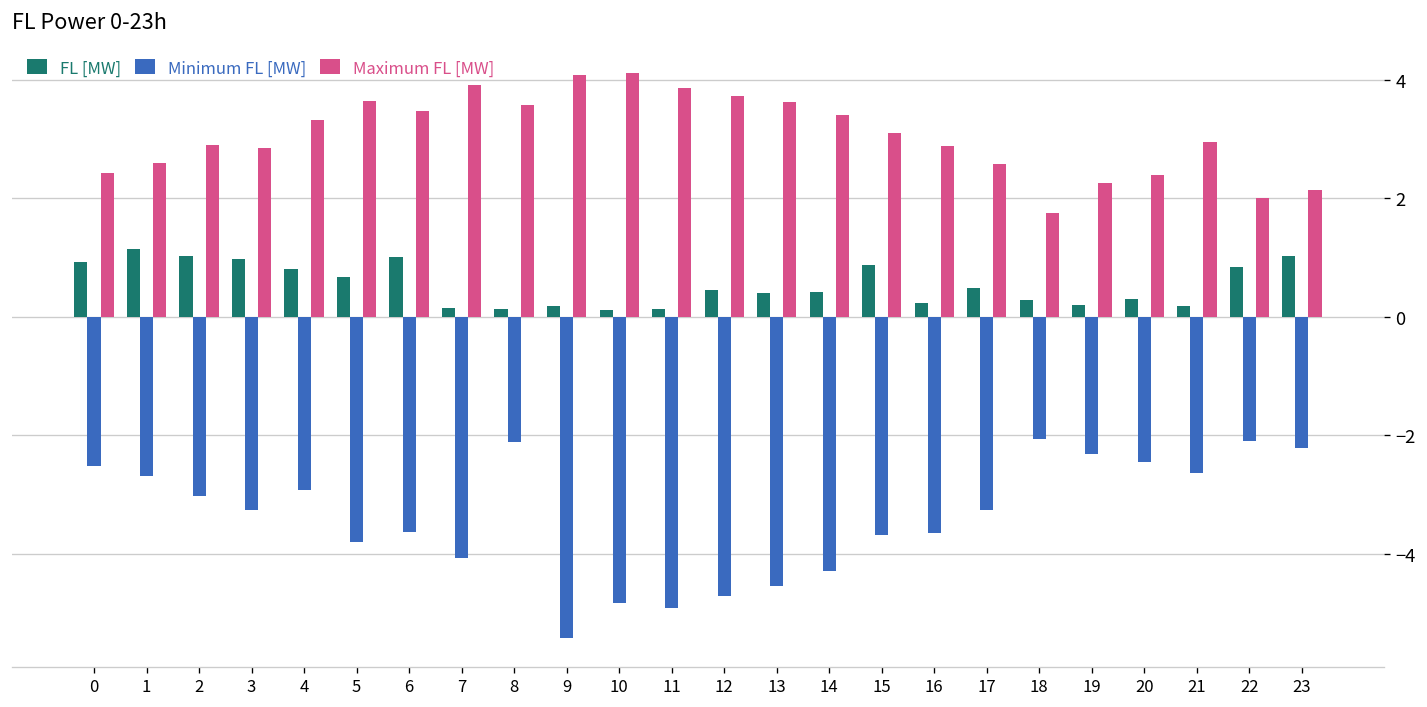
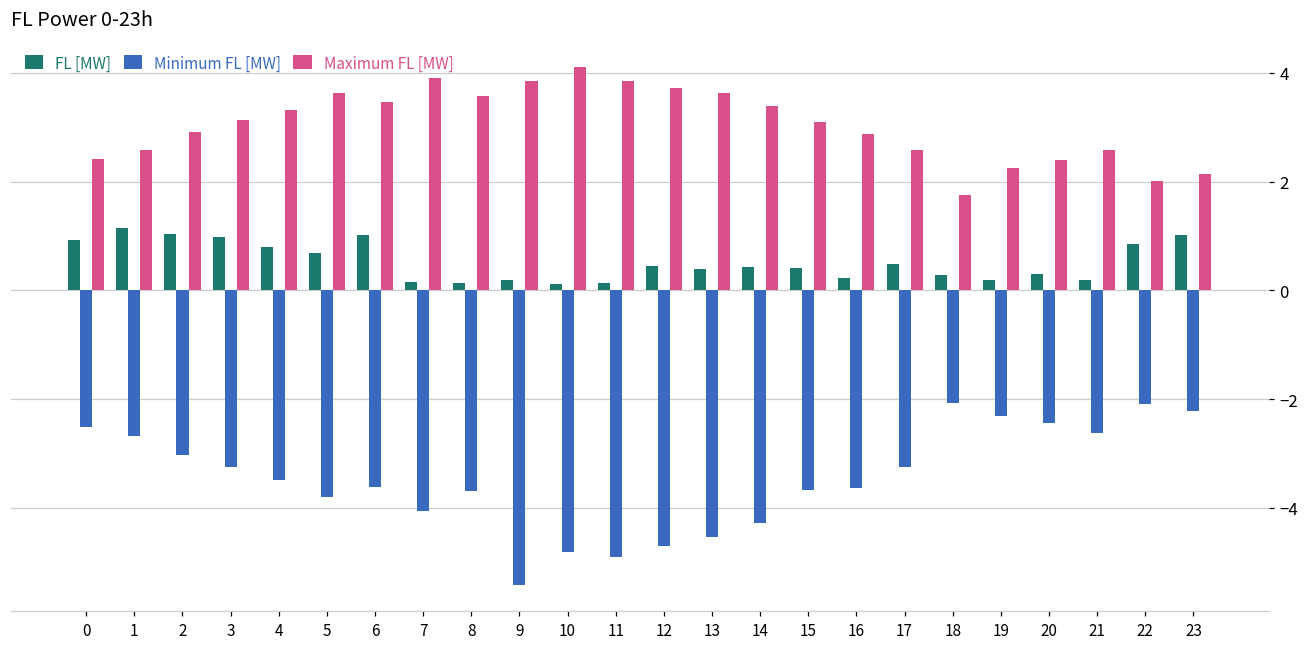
  {
    "FL [MW]": {
      "0": 0.9,
      "1": 1.1,
      "2": 1.0,
      "3": 1.0,
      "4": 0.8,
      "5": 0.7,
      "6": 1.0,
      "7": 0.1,
      "8": 0.1,
      "9": 0.2,
      "10": 0.1,
      "11": 0.1,
      "12": 0.4,
      "13": 0.4,
      "14": 0.4,
-     "15": 0.9,
+     "15": 0.4,
      "16": 0.2,
      "17": 0.5,
      "18": 0.3,
      "19": 0.2,
      "20": 0.3,
      "21": 0.2,
      "22": 0.8,
      "23": 1.0
    },
    "Minimum FL [MW]": {
      "0": -2.5,
      "1": -2.7,
      "2": -3.0,
      "3": -3.3,
-     "4": -2.9,
+     "4": -3.5,
      "5": -3.8,
      "6": -3.6,
      "7": -4.1,
-     "8": -2.1,
+     "8": -3.7,
      "9": -5.4,
      "10": -4.8,
      "11": -4.9,
      "12": -4.7,
      "13": -4.5,
      "14": -4.3,
      "15": -3.7,
      "16": -3.6,
      "17": -3.3,
      "18": -2.1,
      "19": -2.3,
      "20": -2.4,
      "21": -2.6,
      "22": -2.1,
      "23": -2.2
    },
    "Maximum FL [MW]": {
      "0": 2.4,
      "1": 2.6,
      "2": 2.9,
-     "3": 2.8,
+     "3": 3.1,
      "4": 3.3,
      "5": 3.6,
      "6": 3.5,
      "7": 3.9,
      "8": 3.6,
-     "9": 4.1,
+     "9": 3.8,
      "10": 4.1,
      "11": 3.9,
      "12": 3.7,
      "13": 3.6,
      "14": 3.4,
      "15": 3.1,
      "16": 2.9,
      "17": 2.6,
      "18": 1.8,
      "19": 2.3,
      "20": 2.4,
-     "21": 2.9,
+     "21": 2.6,
      "22": 2.0,
      "23": 2.1
    }
  }
